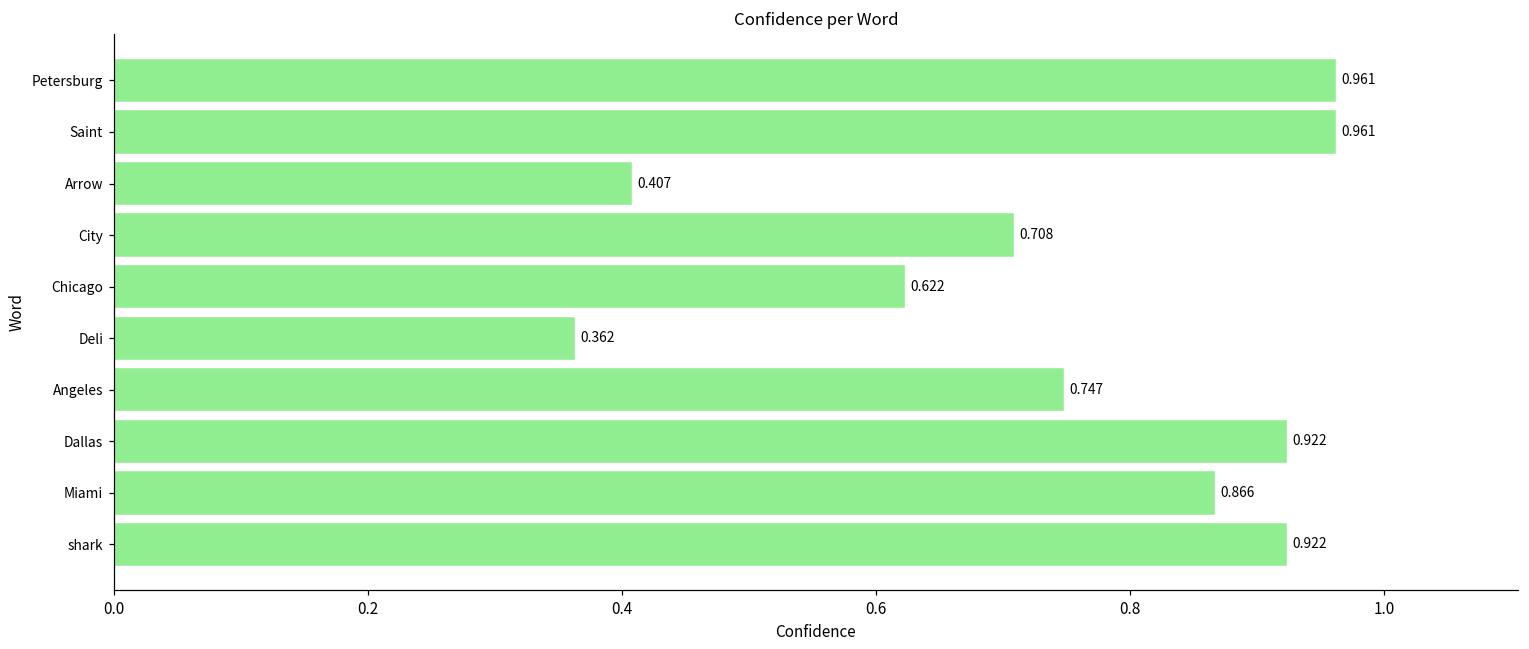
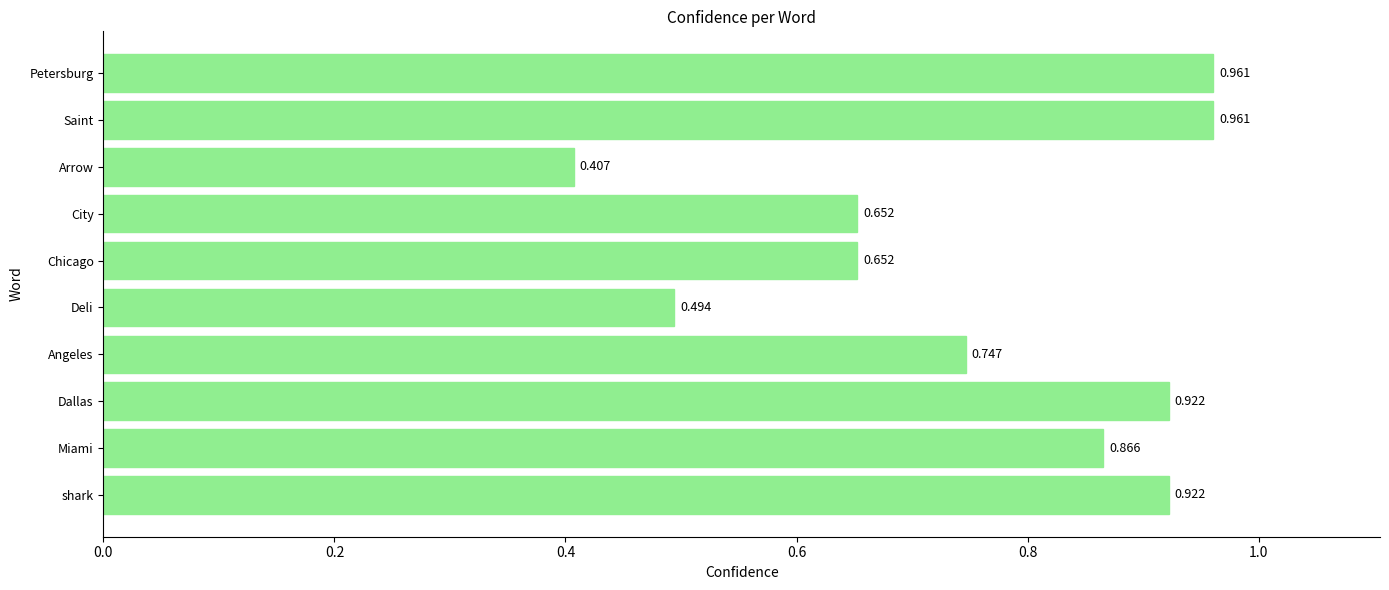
  {
    "Petersburg": 0.961,
    "Saint": 0.961,
    "Arrow": 0.407,
-   "City": 0.708,
-   "Chicago": 0.622,
-   "Deli": 0.362,
+   "City": 0.652,
+   "Chicago": 0.652,
+   "Deli": 0.494,
    "Angeles": 0.747,
    "Dallas": 0.922,
    "Miami": 0.866,
    "shark": 0.922
  }
